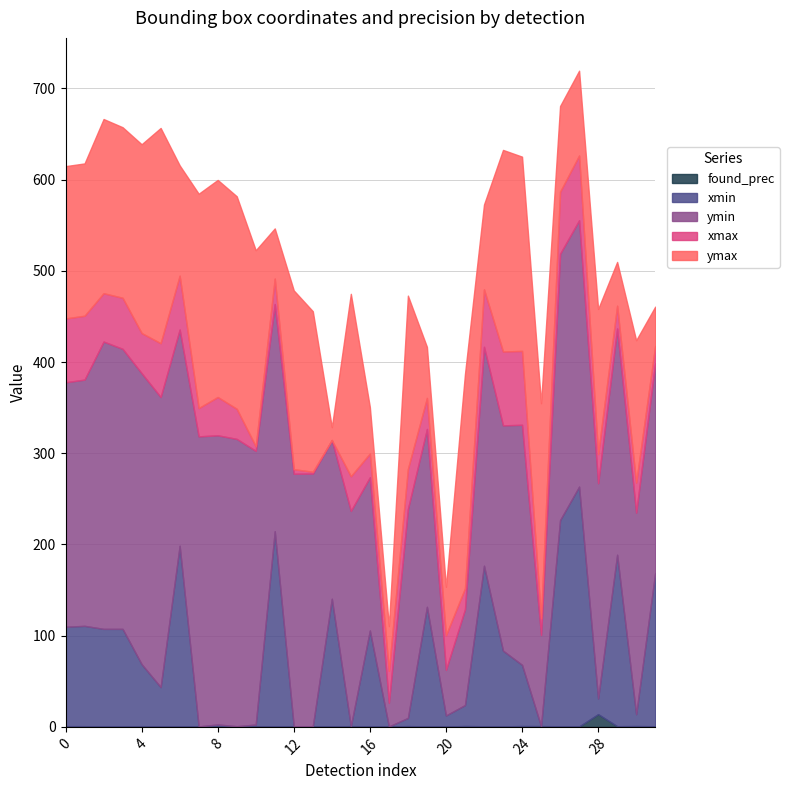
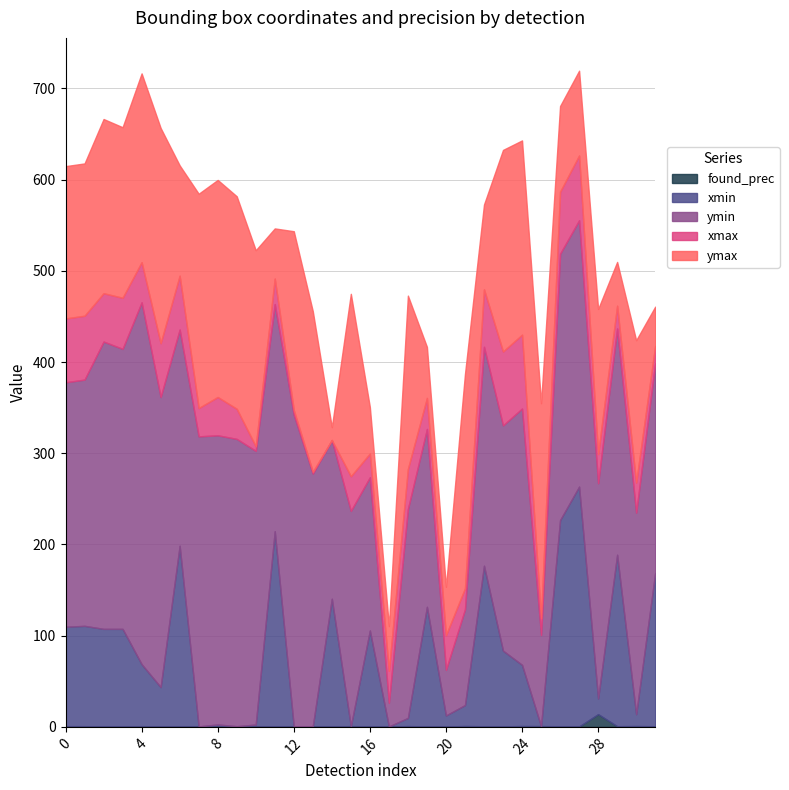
  {
    "found_prec": {
      "28": 10
    },
    "xmin": {
      "0": 110,
      "4": 70,
      "16": 110,
      "20": 10,
      "24": 70,
      "28": 20
    },
    "ymin": {
      "0": 270,
-     "4": 320,
+     "4": 400,
      "8": 320,
-     "12": 280,
+     "12": 340,
      "16": 170,
      "20": 50,
-     "24": 260,
+     "24": 280,
      "28": 240
    }
  }
